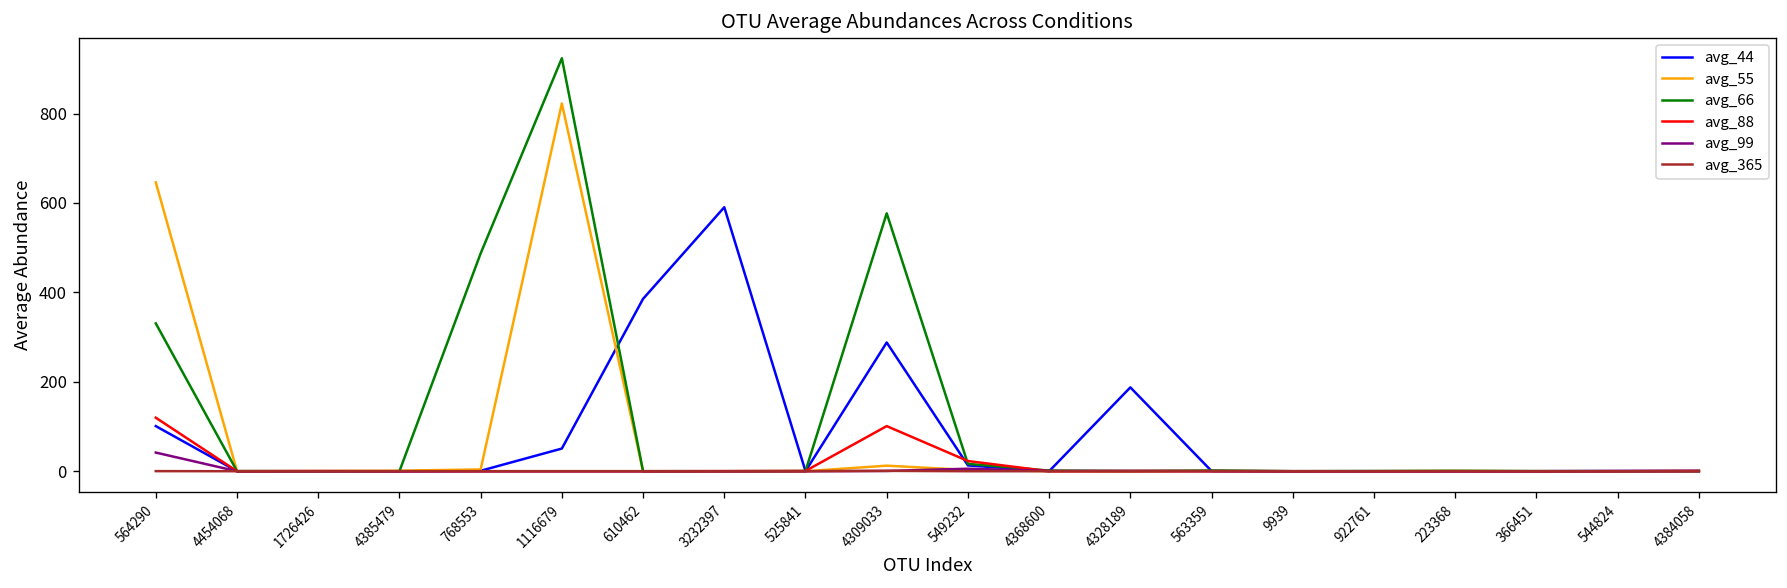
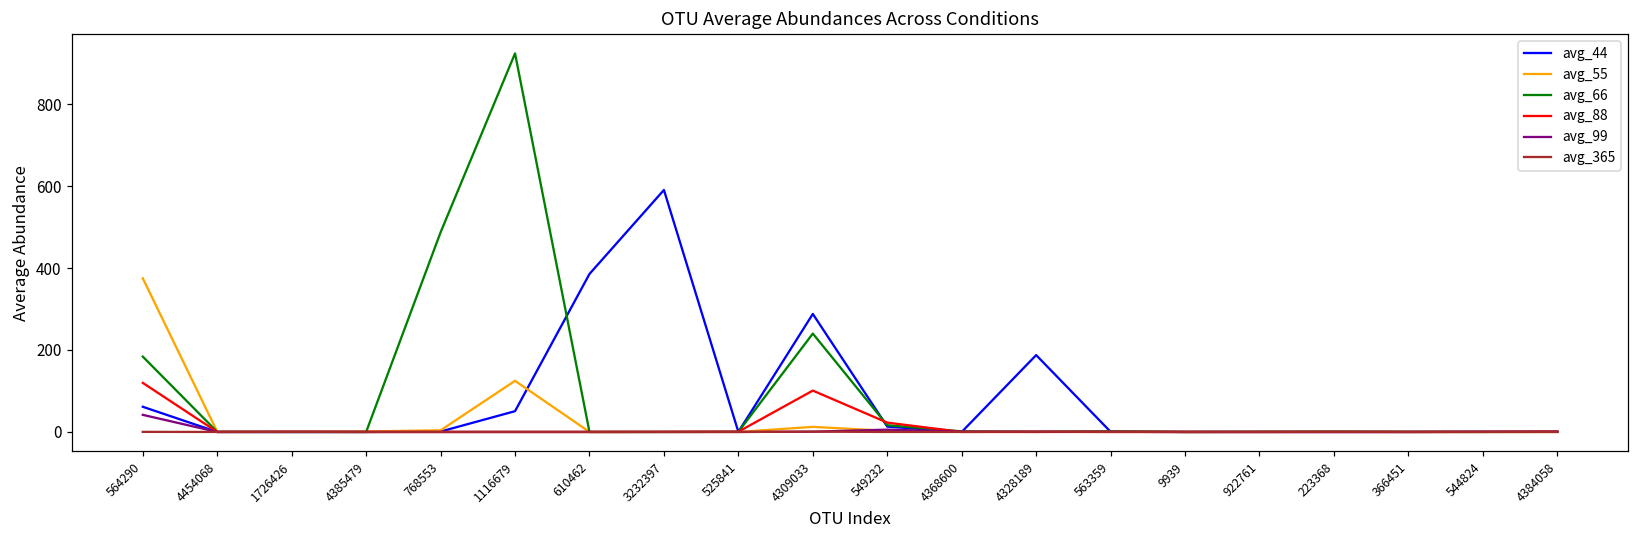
  {
    "avg_44": {
-     "564290": 100,
+     "564290": 60,
      "1116679": 50,
      "610462": 390,
      "3232397": 590,
      "4309033": 290,
      "4328189": 190
    },
    "avg_55": {
-     "564290": 650,
-     "1116679": 820,
+     "564290": 370,
+     "1116679": 120,
      "4309033": 10
    },
    "avg_66": {
-     "564290": 330,
+     "564290": 180,
      "768553": 490,
      "1116679": 920,
-     "4309033": 580
+     "4309033": 240
    },
    "avg_88": {
      "564290": 120,
      "4309033": 100
    },
    "avg_99": {
      "564290": 40
    },
    "avg_365": {
      "564290": 0
    }
  }
